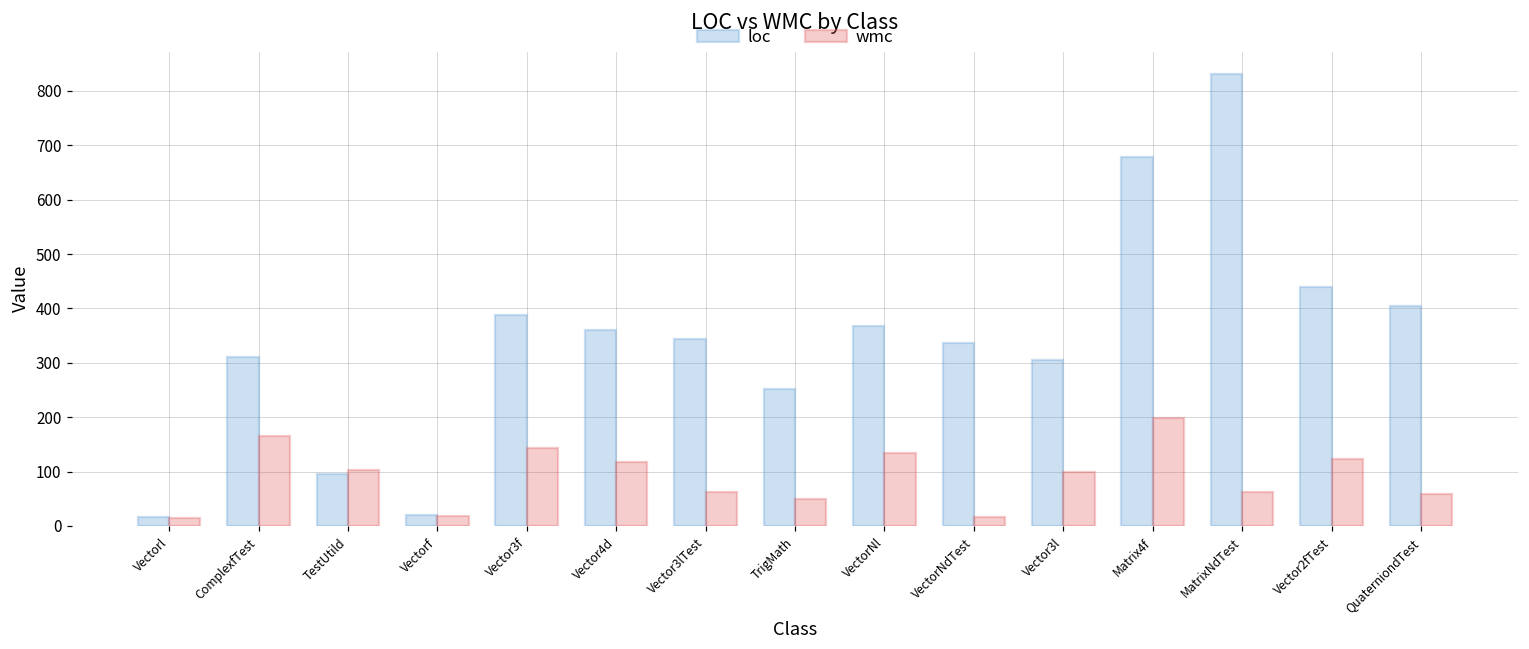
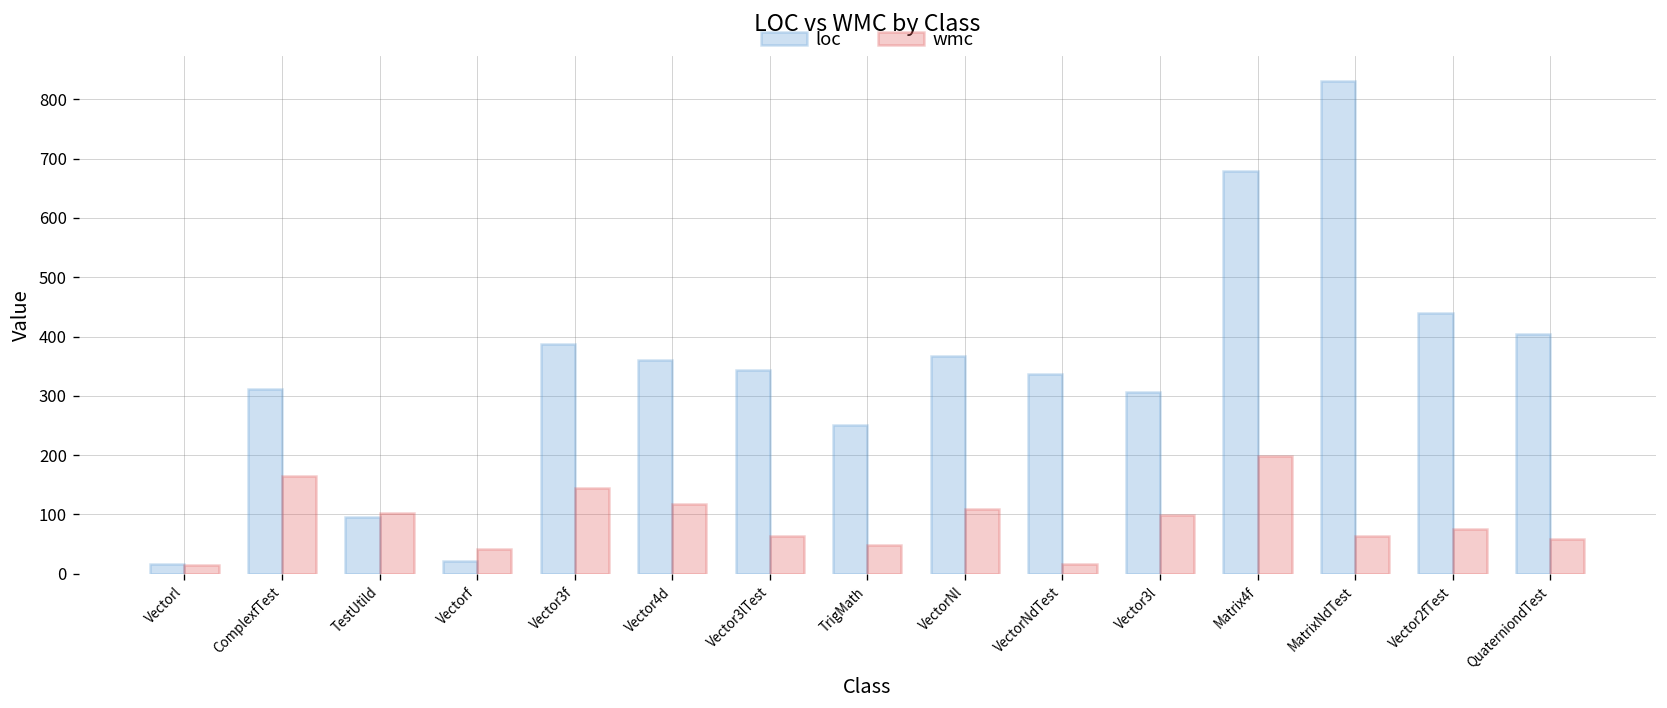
  {
    "loc": {
      "Vectorl": 20,
      "ComplexfTest": 310,
      "TestUtild": 100,
      "Vectorf": 20,
      "Vector3f": 390,
      "Vector4d": 360,
      "Vector3lTest": 340,
      "TrigMath": 250,
      "VectorNl": 370,
      "VectorNdTest": 340,
      "Vector3l": 310,
      "Matrix4f": 680,
      "MatrixNdTest": 830,
      "Vector2fTest": 440,
      "QuaterniondTest": 410
    },
    "wmc": {
      "Vectorl": 10,
      "ComplexfTest": 170,
      "TestUtild": 100,
-     "Vectorf": 20,
+     "Vectorf": 40,
      "Vector3f": 140,
      "Vector4d": 120,
      "Vector3lTest": 60,
      "TrigMath": 50,
-     "VectorNl": 130,
+     "VectorNl": 110,
      "VectorNdTest": 20,
      "Vector3l": 100,
      "Matrix4f": 200,
      "MatrixNdTest": 60,
-     "Vector2fTest": 120,
+     "Vector2fTest": 80,
      "QuaterniondTest": 60
    }
  }
